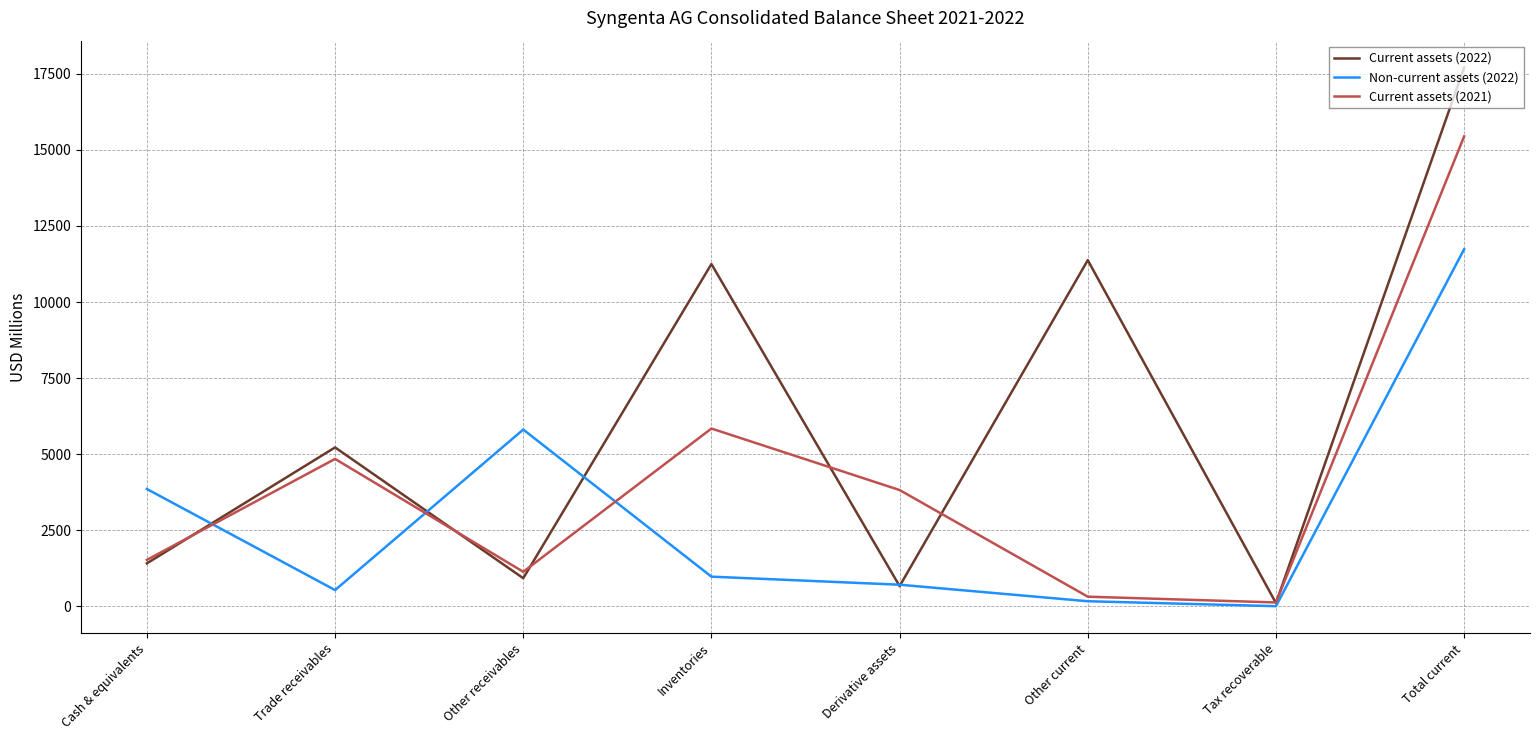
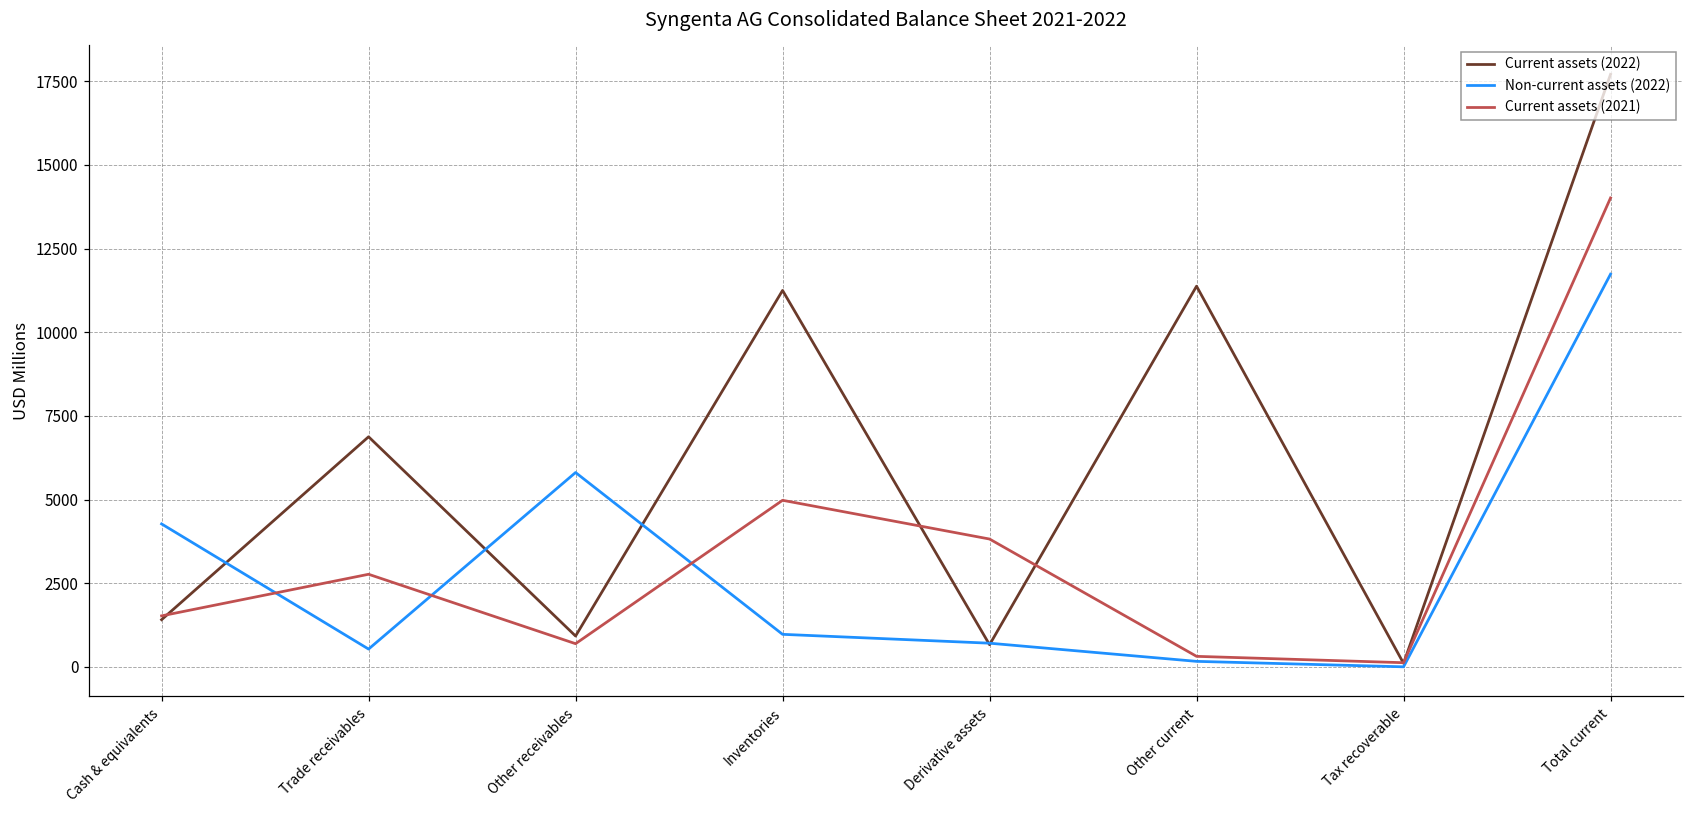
  {
    "Current assets (2022)": {
      "Cash & equivalents": 1400,
-     "Trade receivables": 5200,
+     "Trade receivables": 6900,
      "Other receivables": 900,
      "Inventories": 11200,
      "Other current": 11400
    },
    "Non-current assets (2022)": {
-     "Cash & equivalents": 3900,
+     "Cash & equivalents": 4300,
      "Trade receivables": 500,
      "Other receivables": 5800,
      "Inventories": 1000,
      "Other current": 200,
      "Tax recoverable": 0,
      "Total current": 11700
    },
    "Current assets (2021)": {
      "Cash & equivalents": 1500,
-     "Trade receivables": 4800,
-     "Other receivables": 1100,
-     "Inventories": 5800,
+     "Trade receivables": 2800,
+     "Other receivables": 700,
+     "Inventories": 5000,
      "Derivative assets": 3800,
      "Other current": 300,
-     "Total current": 15400
+     "Total current": 14000
    }
  }
